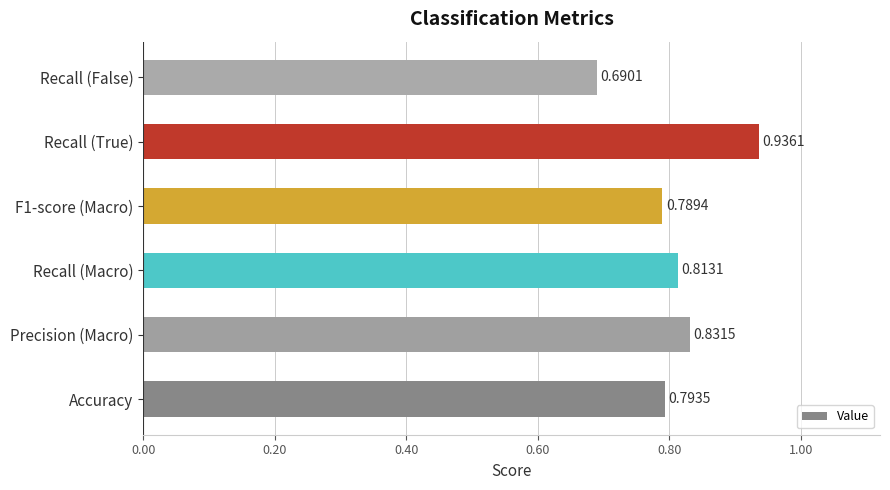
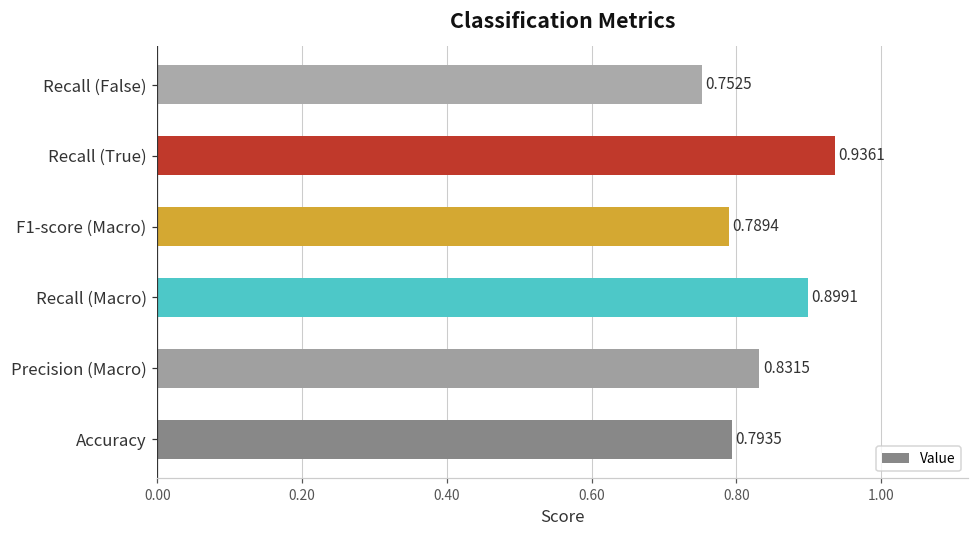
  {
-   "Recall (False)": 0.6901,
+   "Recall (False)": 0.7525,
    "Recall (True)": 0.9361,
    "F1-score (Macro)": 0.7894,
-   "Recall (Macro)": 0.8131,
+   "Recall (Macro)": 0.8991,
    "Precision (Macro)": 0.8315,
    "Accuracy": 0.7935
  }
